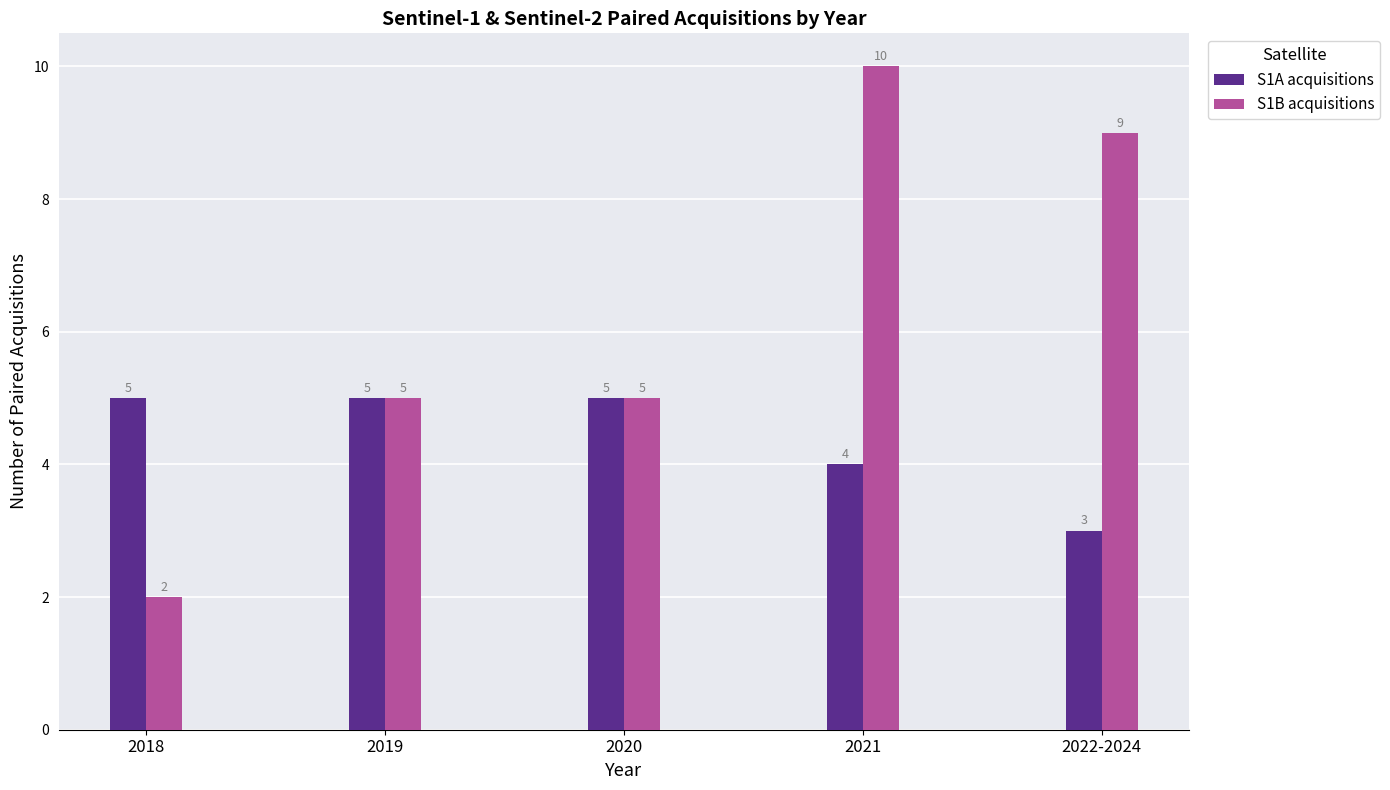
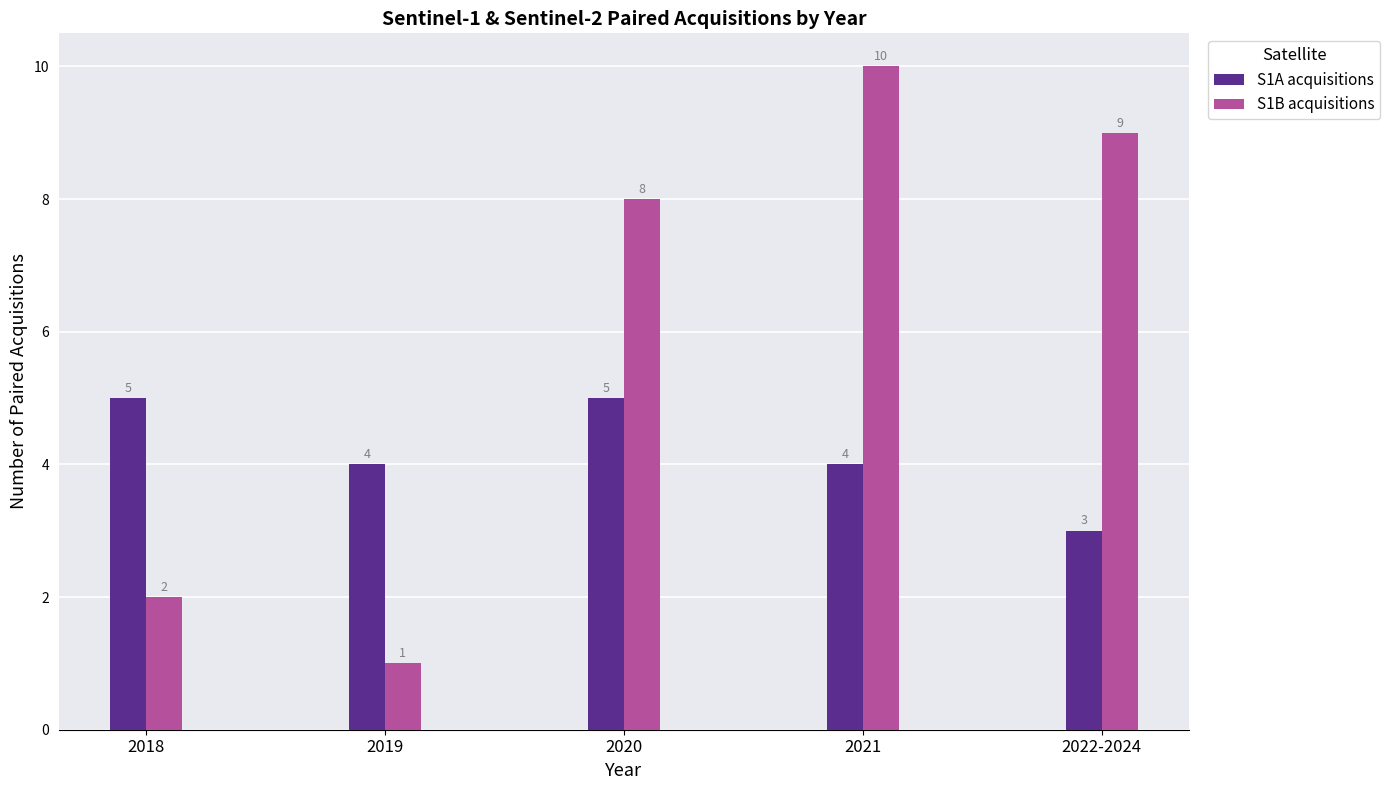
  {
    "S1A acquisitions": {
      "2018": 5,
-     "2019": 5,
+     "2019": 4,
      "2020": 5,
      "2021": 4,
      "2022-2024": 3
    },
    "S1B acquisitions": {
      "2018": 2,
-     "2019": 5,
-     "2020": 5,
+     "2019": 1,
+     "2020": 8,
      "2021": 10,
      "2022-2024": 9
    }
  }
